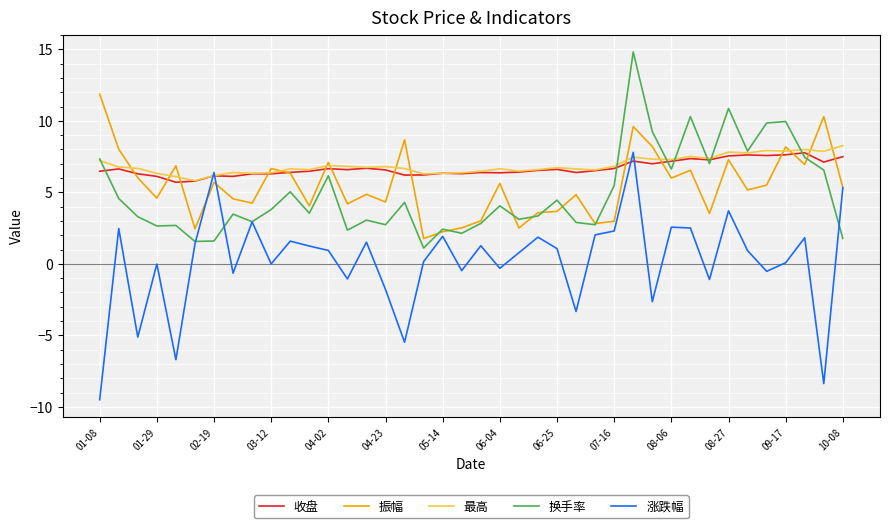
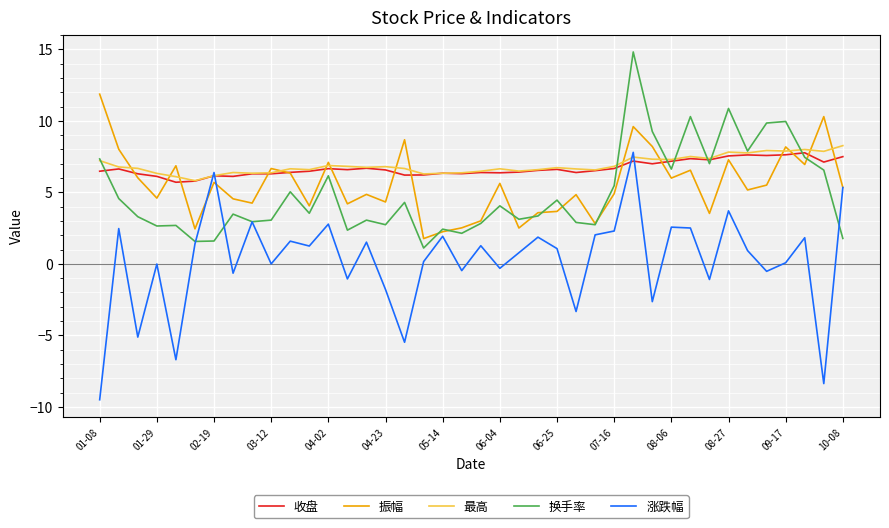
  {
    "收盘": {
      "01-08": 6.5,
      "01-29": 6.1,
      "04-02": 6.7,
      "04-23": 6.6,
      "06-04": 6.4,
      "08-27": 7.6,
      "09-17": 7.6,
      "10-08": 7.5
    },
    "振幅": {
      "01-08": 11.9,
      "01-29": 4.6,
      "02-19": 5.7,
      "03-12": 6.7,
      "04-02": 7.1,
      "04-23": 4.3,
      "05-14": 2.3,
      "06-04": 5.6,
      "06-25": 3.7,
-     "07-16": 3.0,
+     "07-16": 4.9,
      "08-06": 6.0,
      "08-27": 7.3,
      "09-17": 8.2
    },
    "最高": {
      "01-29": 6.3,
      "04-02": 6.9,
      "04-23": 6.8,
      "06-04": 6.7,
      "08-27": 7.8,
      "09-17": 7.9,
      "10-08": 8.3
    },
    "换手率": {
      "01-29": 2.7,
      "02-19": 1.6,
-     "03-12": 3.8,
+     "03-12": 3.1,
      "04-02": 6.2,
      "04-23": 2.7,
      "05-14": 2.4,
      "06-04": 4.1,
      "06-25": 4.5,
      "07-16": 5.5,
      "08-06": 6.6,
      "08-27": 10.9,
      "09-17": 10.0,
      "10-08": 1.8
    },
    "涨跌幅": {
      "01-08": -9.5,
      "01-29": 0.0,
      "02-19": 6.4,
      "03-12": 0.0,
-     "04-02": 0.9,
+     "04-02": 2.8,
      "04-23": -1.8,
      "05-14": 1.9,
      "06-04": -0.3,
      "06-25": 1.1,
      "07-16": 2.3,
      "08-06": 2.6,
      "08-27": 3.7,
      "09-17": 0.1
    }
  }
